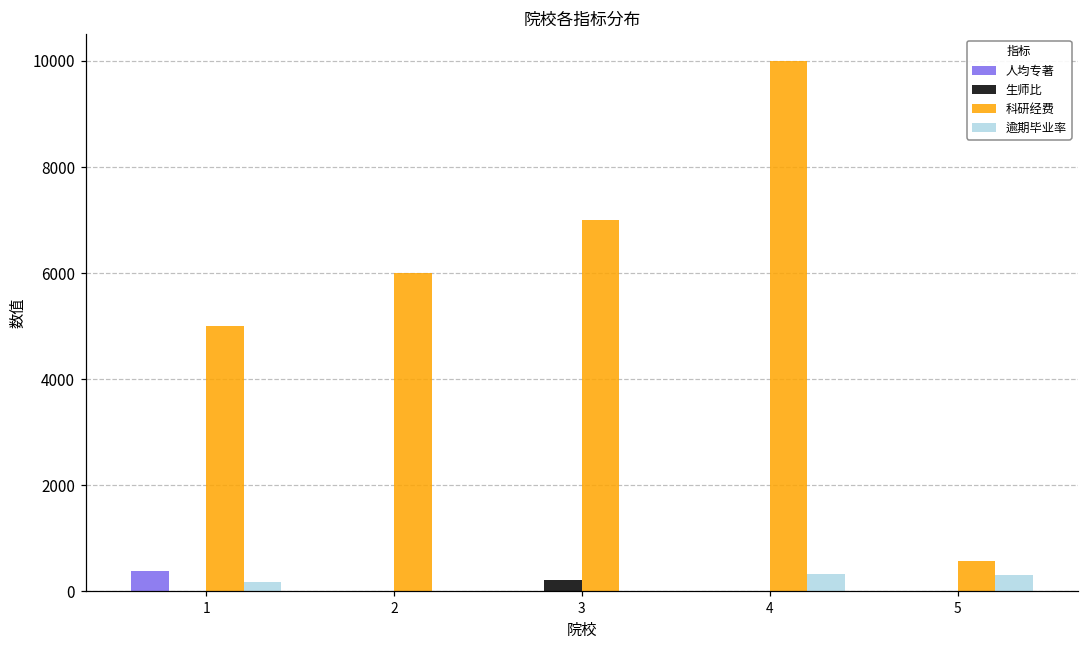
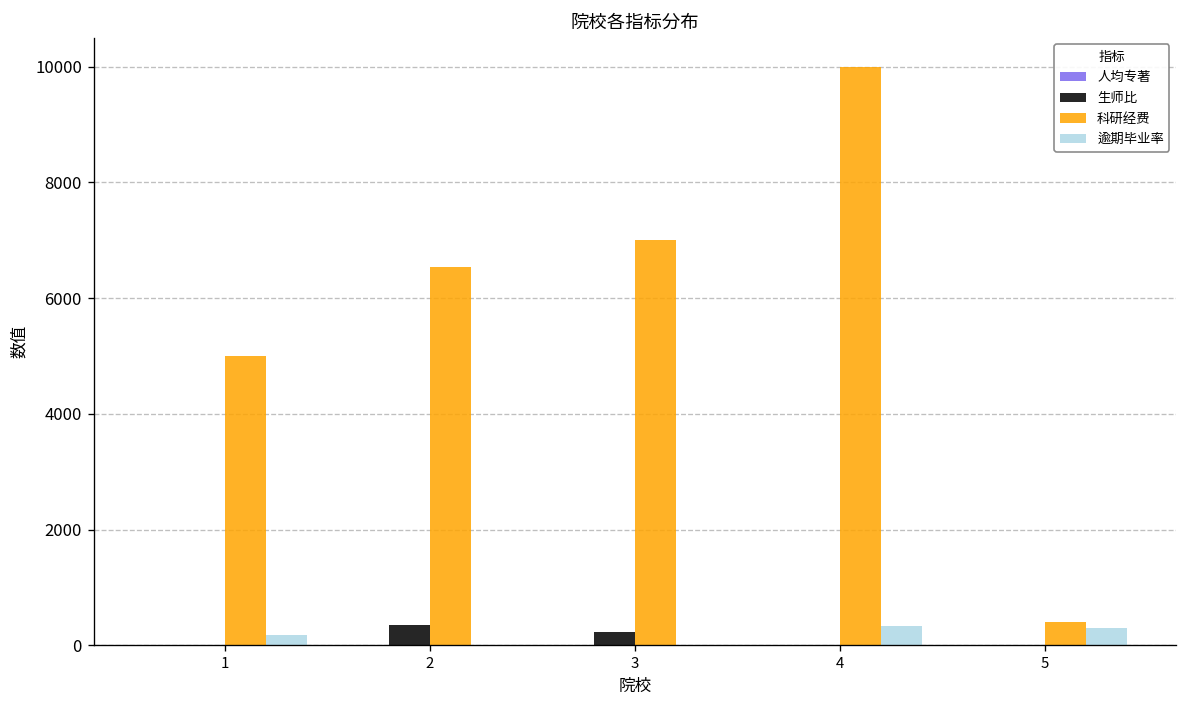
  {
    "人均专著": {
-     "1": 400
+     "1": 0
    },
    "生师比": {
-     "2": 0,
+     "2": 300,
      "3": 200
    },
    "科研经费": {
      "1": 5000,
-     "2": 6000,
+     "2": 6500,
      "3": 7000,
      "4": 10000,
-     "5": 600
+     "5": 400
    },
    "逾期毕业率": {
      "1": 200,
      "4": 300,
      "5": 300
    }
  }
